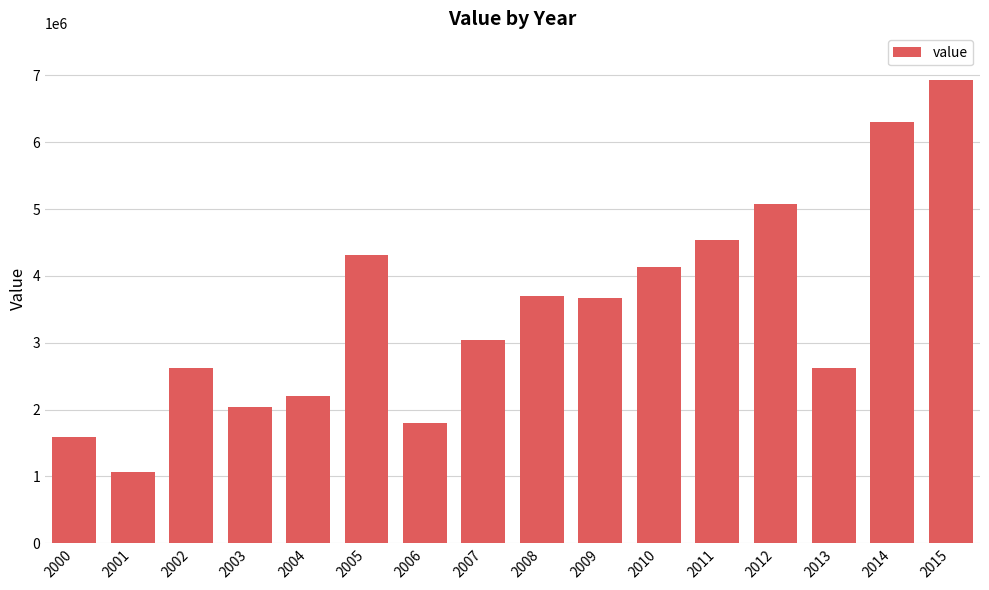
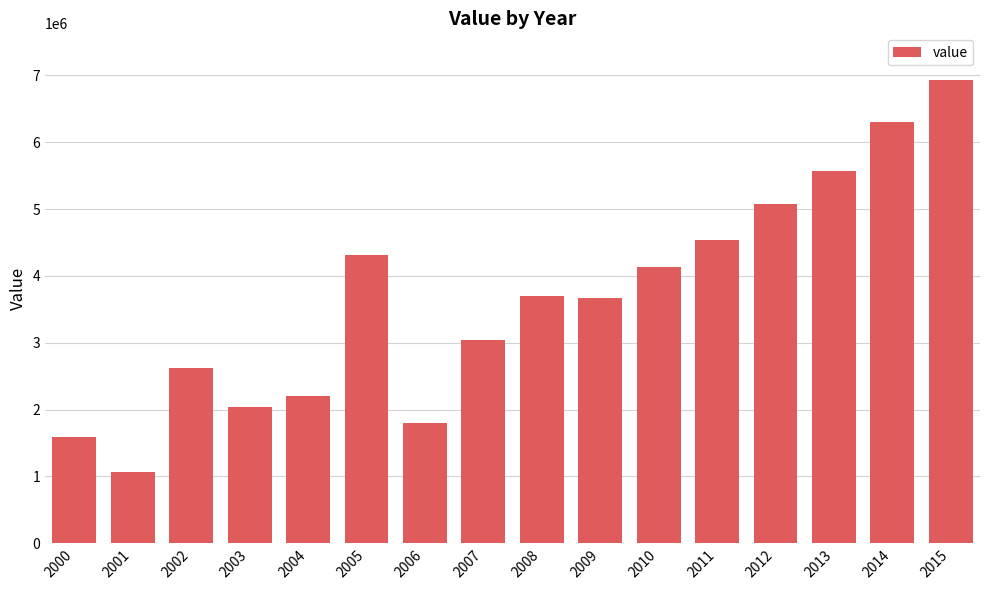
  {
    "2000": 1600000,
    "2001": 1100000,
    "2002": 2600000,
    "2003": 2000000,
    "2004": 2200000,
    "2005": 4300000,
    "2006": 1800000,
    "2007": 3000000,
    "2008": 3700000,
    "2009": 3700000,
    "2010": 4100000,
    "2011": 4500000,
    "2012": 5100000,
-   "2013": 2600000,
+   "2013": 5600000,
    "2014": 6300000,
    "2015": 6900000
  }
